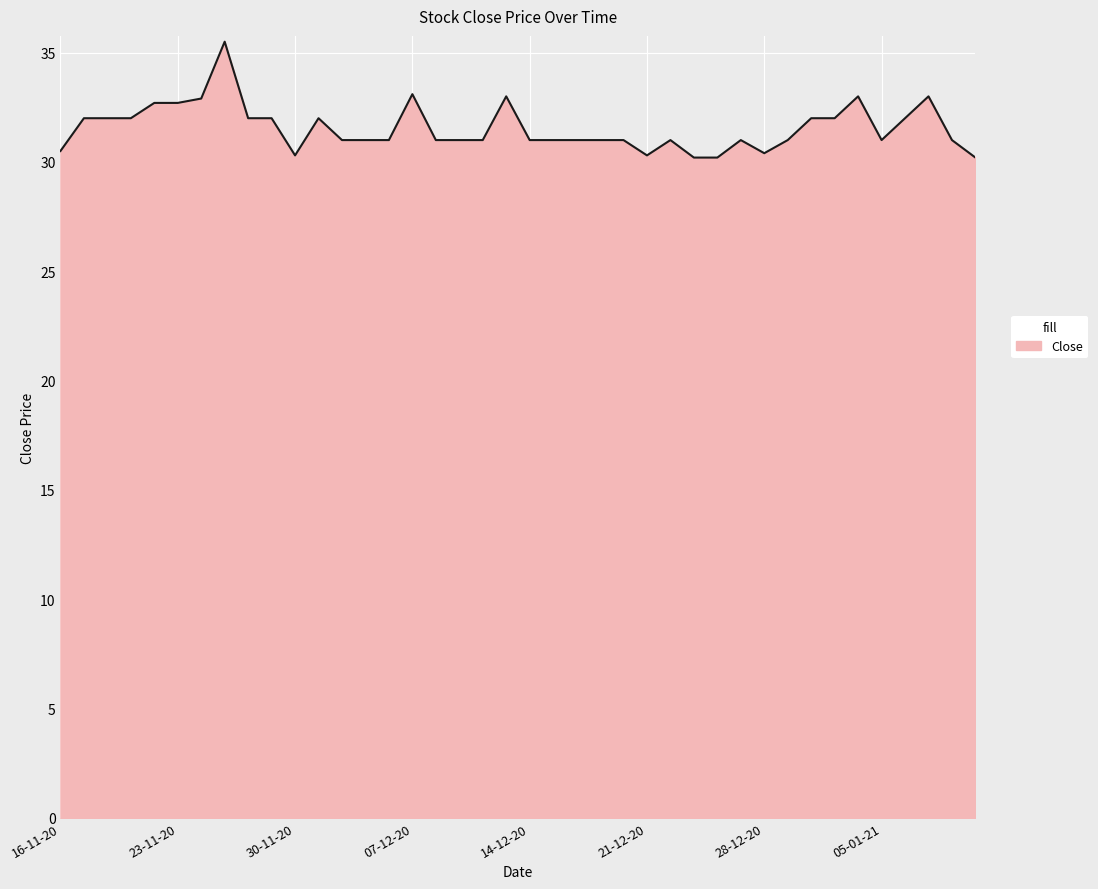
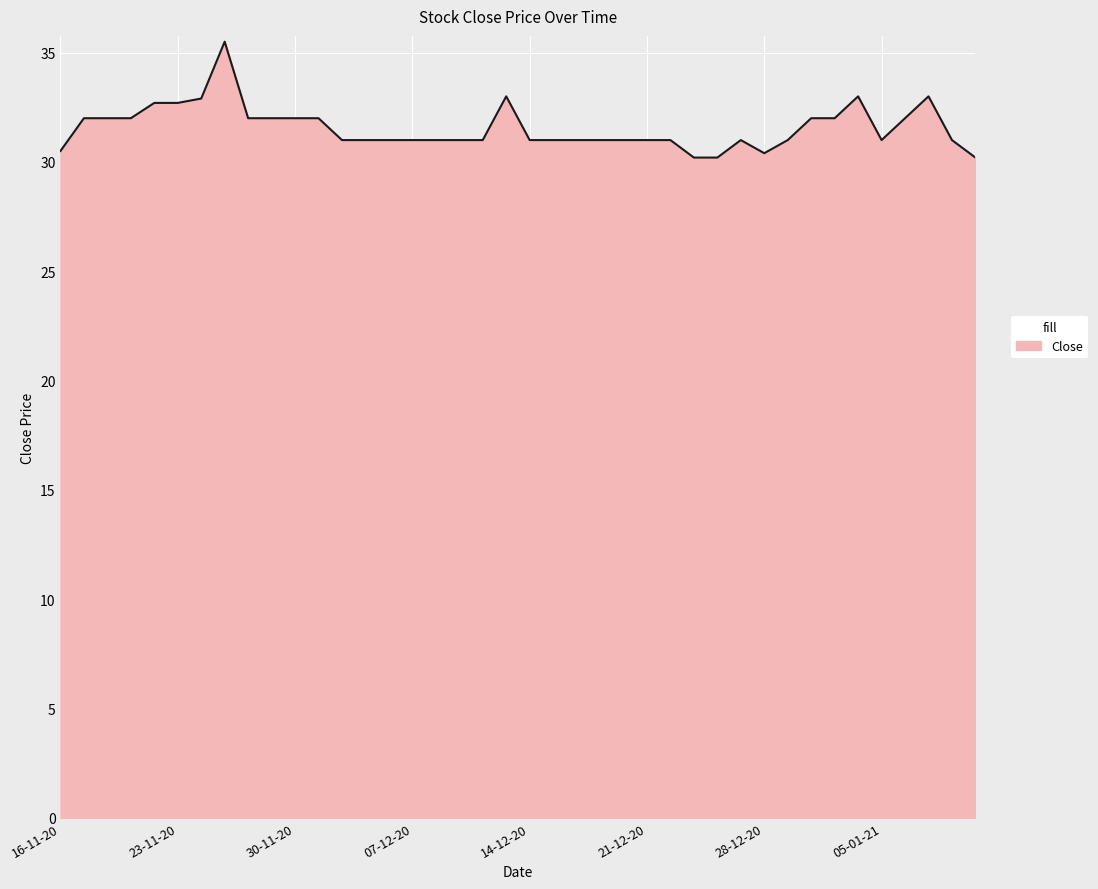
  {
    "16-11-20": 30.5,
    "23-11-20": 32.7,
-   "30-11-20": 30.3,
-   "07-12-20": 33.1,
+   "30-11-20": 32.0,
+   "07-12-20": 31.0,
    "14-12-20": 31.0,
-   "21-12-20": 30.3,
+   "21-12-20": 31.0,
    "28-12-20": 30.4,
    "05-01-21": 31.0
  }
